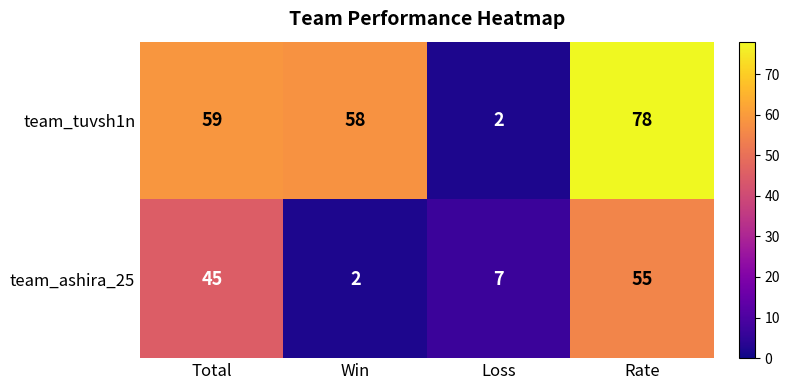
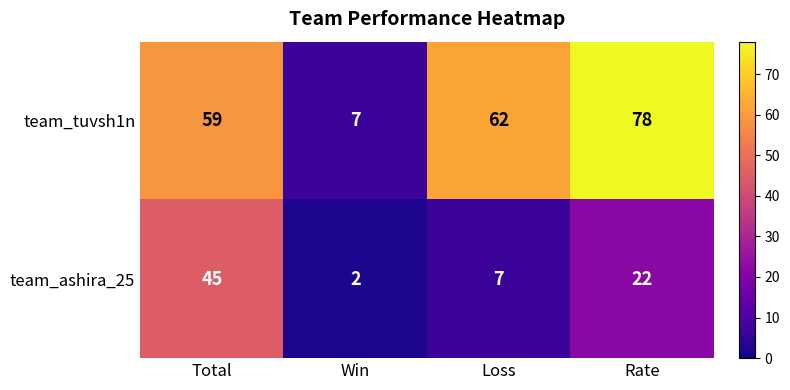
  {
    "team_tuvsh1n": {
      "Total": 59,
-     "Win": 58,
-     "Loss": 2,
+     "Win": 7,
+     "Loss": 62,
      "Rate": 78
    },
    "team_ashira_25": {
      "Total": 45,
      "Win": 2,
      "Loss": 7,
-     "Rate": 55
+     "Rate": 22
    }
  }
